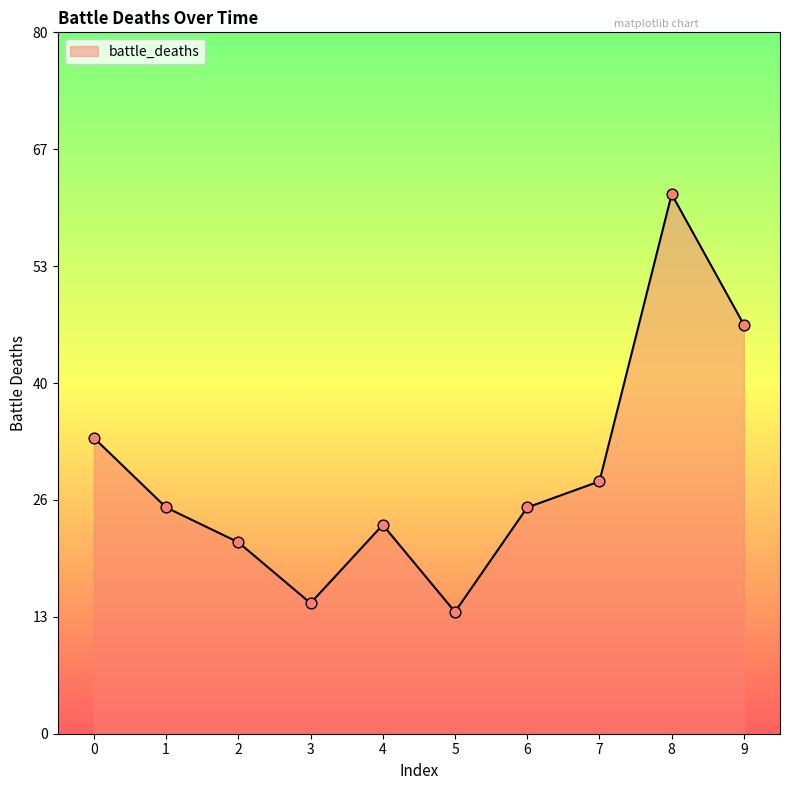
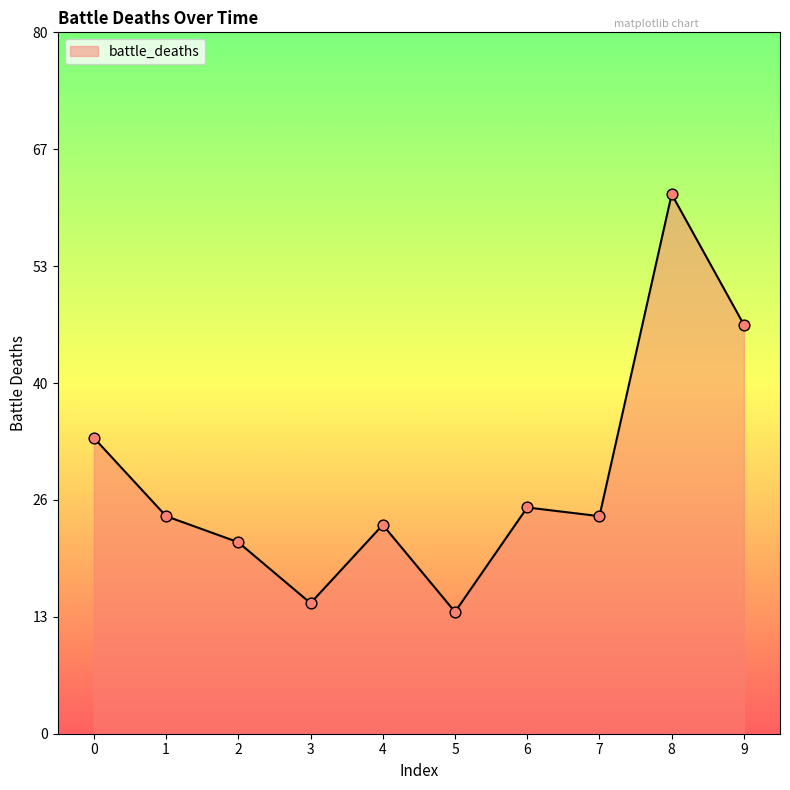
  {
    "0": 34,
-   "1": 26,
+   "1": 25,
    "2": 22,
    "3": 15,
    "4": 24,
    "5": 14,
    "6": 26,
-   "7": 29,
+   "7": 25,
    "8": 62,
    "9": 47
  }
